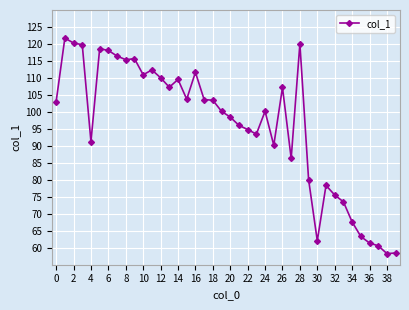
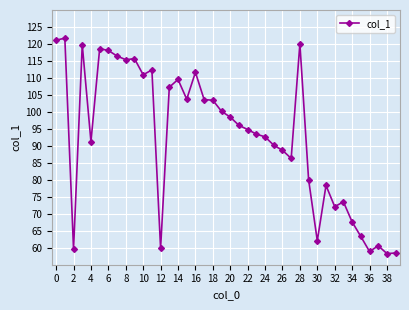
  {
-   "0": 103,
-   "2": 120,
+   "0": 121,
+   "2": 60,
    "4": 91,
    "6": 118,
    "8": 115,
    "10": 111,
-   "12": 110,
+   "12": 60,
    "14": 110,
    "16": 112,
    "18": 103,
    "20": 98,
    "22": 95,
-   "24": 100,
-   "26": 107,
+   "24": 93,
+   "26": 89,
    "28": 120,
    "30": 62,
-   "32": 76,
+   "32": 72,
    "34": 68,
-   "36": 61,
+   "36": 59,
    "38": 58
  }
